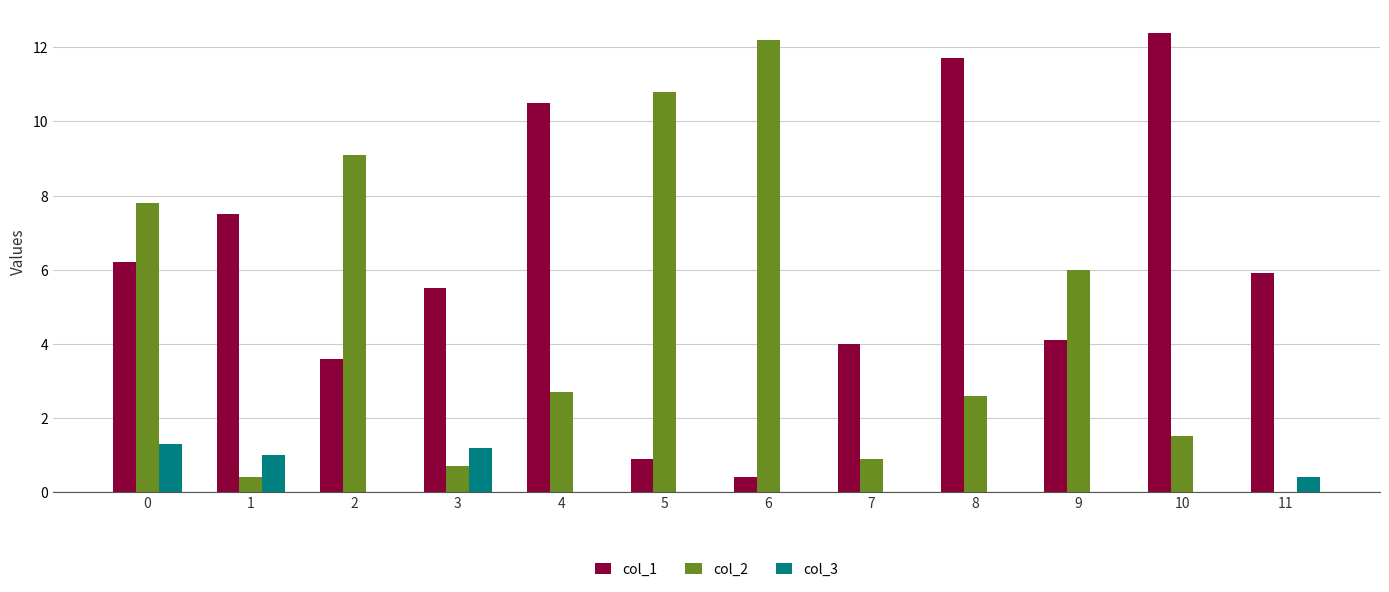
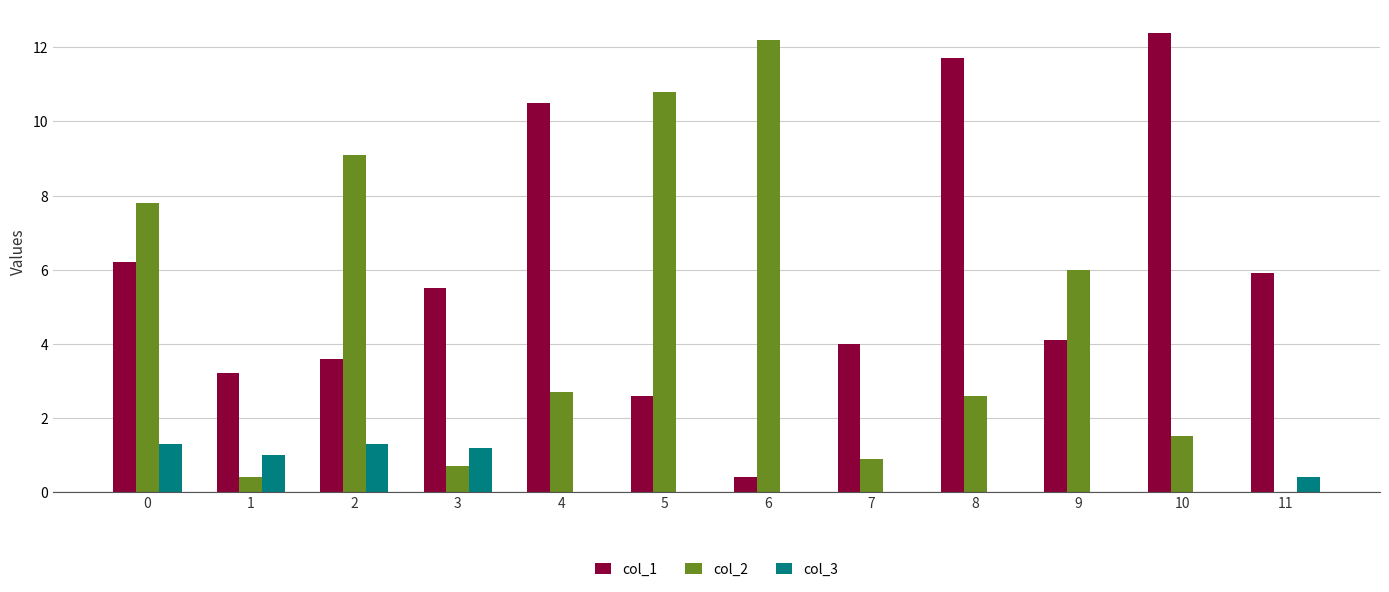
  {
    "col_1": {
      "0": 6.2,
-     "1": 7.5,
+     "1": 3.2,
      "2": 3.6,
      "3": 5.5,
      "4": 10.5,
-     "5": 0.9,
+     "5": 2.6,
      "6": 0.4,
      "7": 4.0,
      "8": 11.7,
      "9": 4.1,
      "10": 12.4,
      "11": 5.9
    },
    "col_2": {
      "0": 7.8,
      "1": 0.4,
      "2": 9.1,
      "3": 0.7,
      "4": 2.7,
      "5": 10.8,
      "6": 12.2,
      "7": 0.9,
      "8": 2.6,
      "9": 6.0,
      "10": 1.5,
      "11": 0.0
    },
    "col_3": {
      "0": 1.3,
      "1": 1.0,
-     "2": 0.0,
+     "2": 1.3,
      "3": 1.2,
      "4": 0.0,
      "5": 0.0,
      "6": 0.0,
      "7": 0.0,
      "8": 0.0,
      "9": 0.0,
      "10": 0.0,
      "11": 0.4
    }
  }
